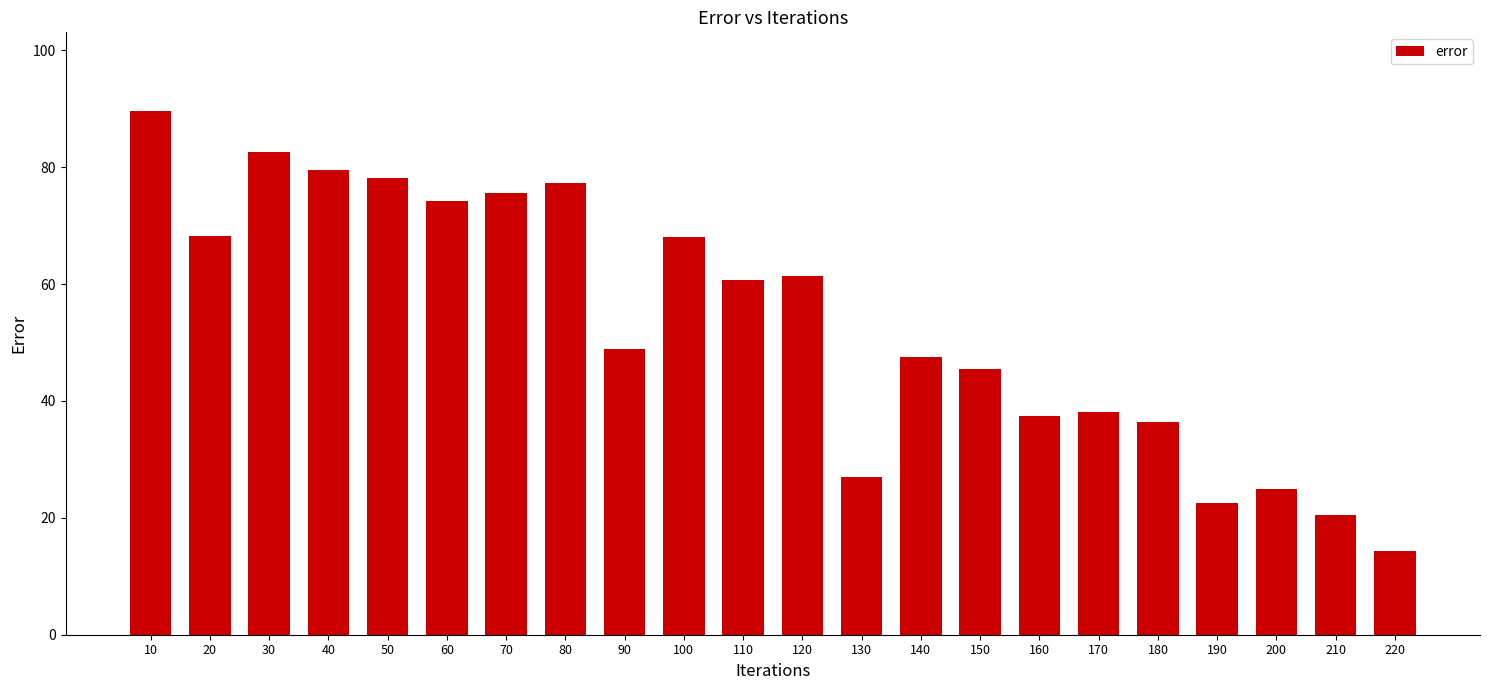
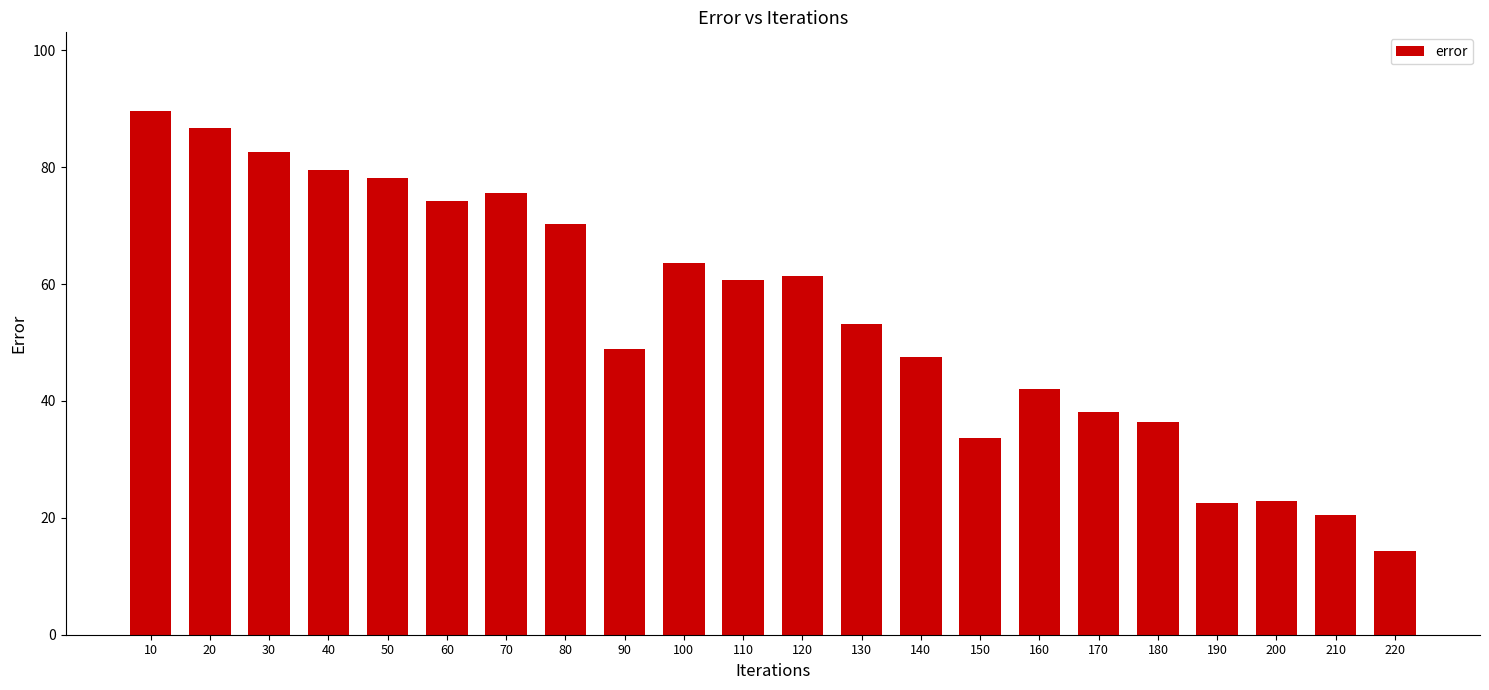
  {
    "10": 90,
-   "20": 68,
+   "20": 87,
    "30": 83,
    "40": 80,
    "50": 78,
    "60": 74,
    "70": 76,
-   "80": 77,
+   "80": 70,
    "90": 49,
-   "100": 68,
+   "100": 64,
    "110": 61,
    "120": 61,
-   "130": 27,
+   "130": 53,
    "140": 48,
-   "150": 46,
-   "160": 37,
+   "150": 34,
+   "160": 42,
    "170": 38,
    "180": 36,
    "190": 23,
-   "200": 25,
+   "200": 23,
    "210": 21,
    "220": 14
  }
